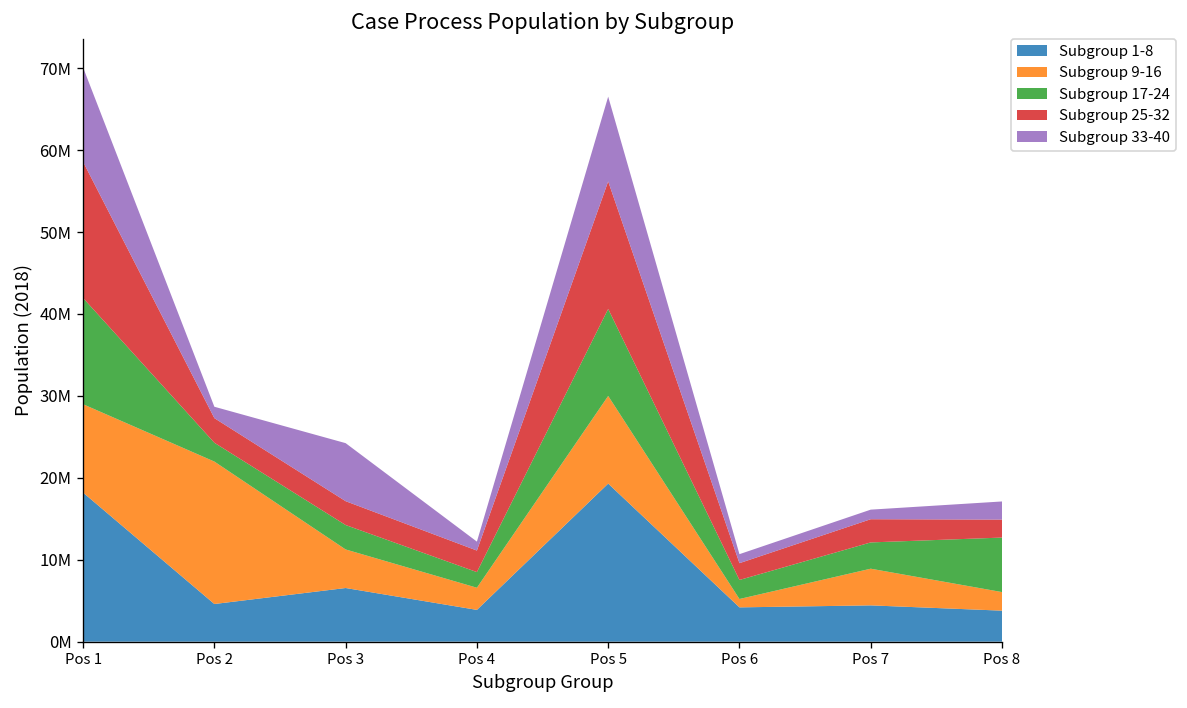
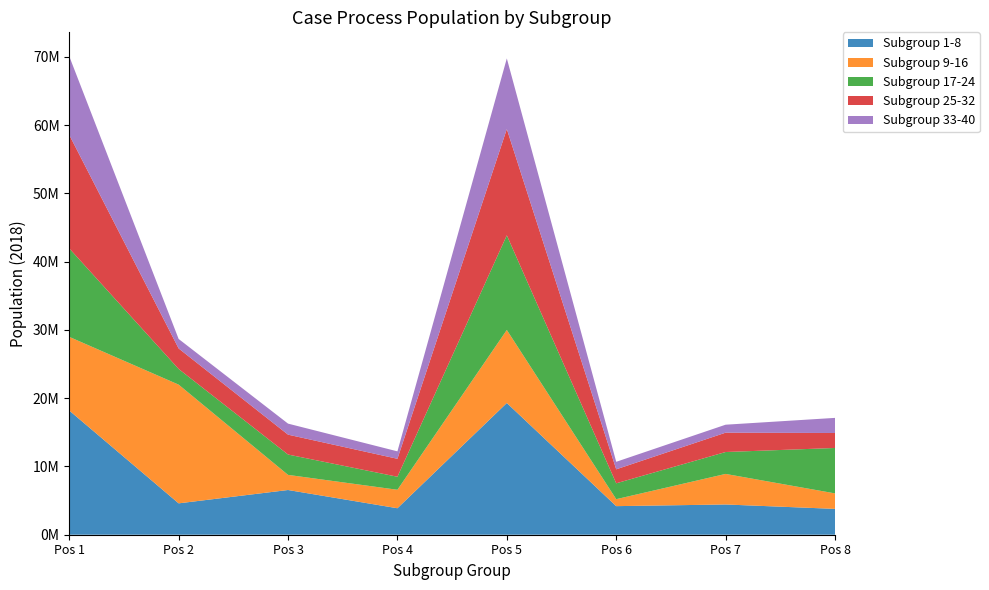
  {
    "Subgroup 1-8": {
      "Pos 1": 18000000,
      "Pos 2": 5000000,
      "Pos 3": 7000000,
      "Pos 4": 4000000,
      "Pos 5": 19000000,
      "Pos 6": 4000000,
      "Pos 7": 4000000,
      "Pos 8": 4000000
    },
    "Subgroup 9-16": {
      "Pos 1": 11000000,
      "Pos 2": 17000000,
-     "Pos 3": 5000000,
+     "Pos 3": 2000000,
      "Pos 4": 3000000,
      "Pos 5": 11000000,
      "Pos 6": 1000000,
      "Pos 7": 4000000,
      "Pos 8": 2000000
    },
    "Subgroup 17-24": {
      "Pos 1": 13000000,
      "Pos 2": 2000000,
      "Pos 3": 3000000,
      "Pos 4": 2000000,
-     "Pos 5": 11000000,
+     "Pos 5": 14000000,
      "Pos 6": 2000000,
      "Pos 7": 3000000,
      "Pos 8": 7000000
    },
    "Subgroup 25-32": {
      "Pos 1": 17000000,
      "Pos 2": 3000000,
      "Pos 3": 3000000,
      "Pos 4": 3000000,
      "Pos 5": 16000000,
      "Pos 6": 2000000,
      "Pos 7": 3000000,
      "Pos 8": 2000000
    },
    "Subgroup 33-40": {
      "Pos 1": 12000000,
      "Pos 2": 1000000,
-     "Pos 3": 7000000,
+     "Pos 3": 2000000,
      "Pos 4": 1000000,
      "Pos 5": 10000000,
      "Pos 6": 1000000,
      "Pos 7": 1000000,
      "Pos 8": 2000000
    }
  }
